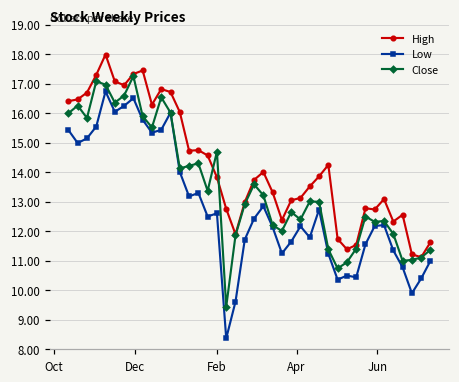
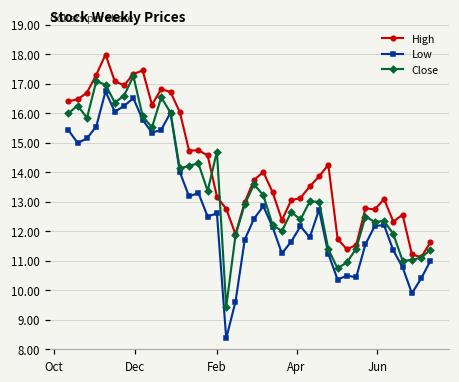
  {
    "High": {
-     "Feb": 13.8
+     "Feb": 13.2
    },
    "Low": {
      "Feb": 12.6
    },
    "Close": {
      "Feb": 14.7
    }
  }
